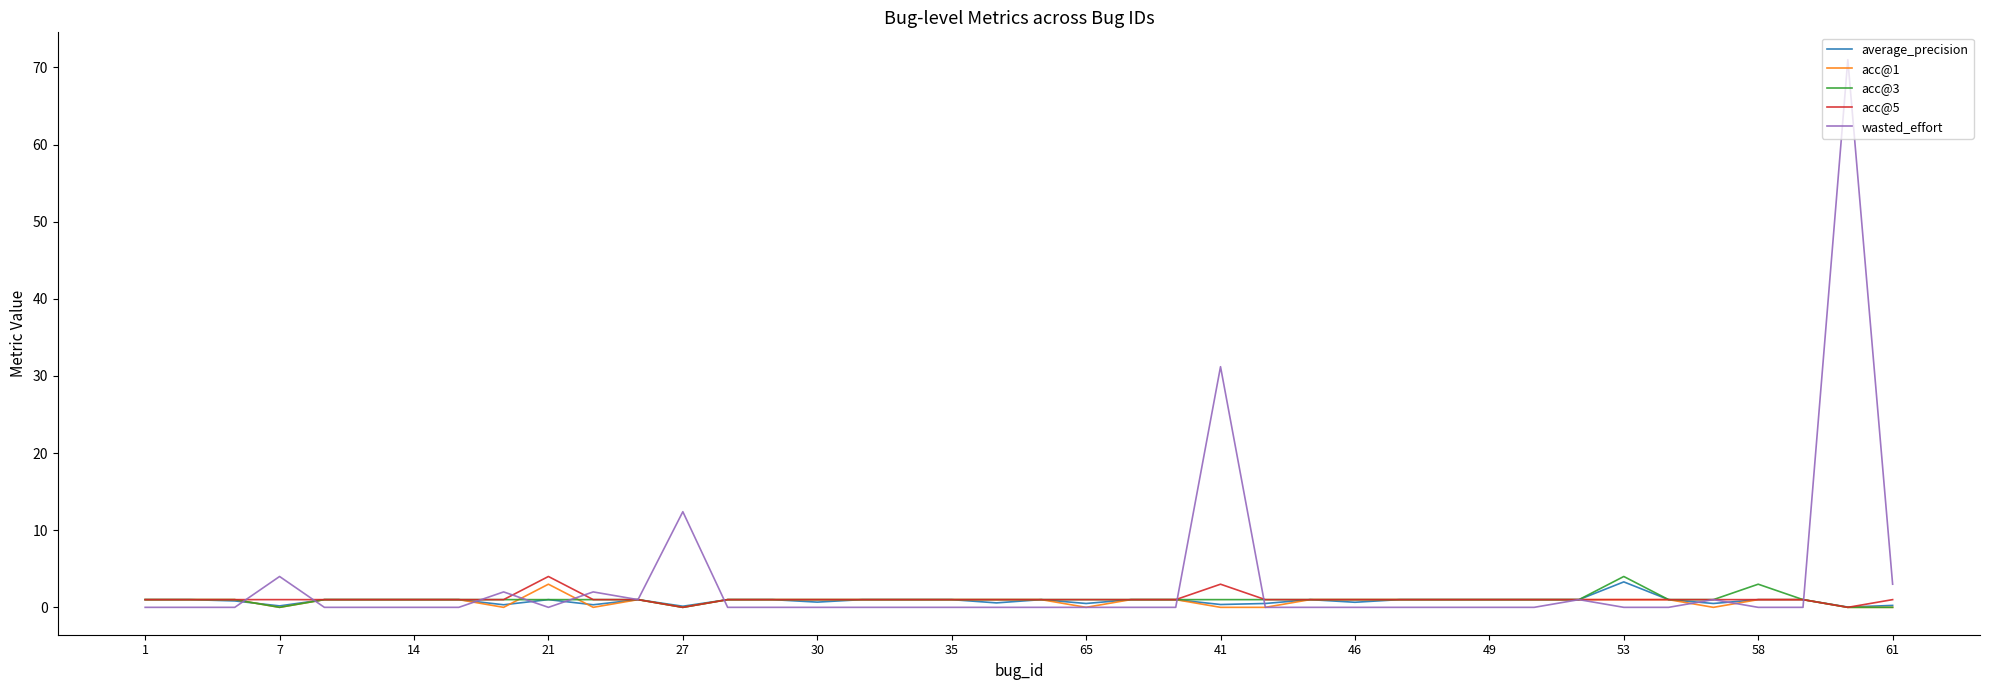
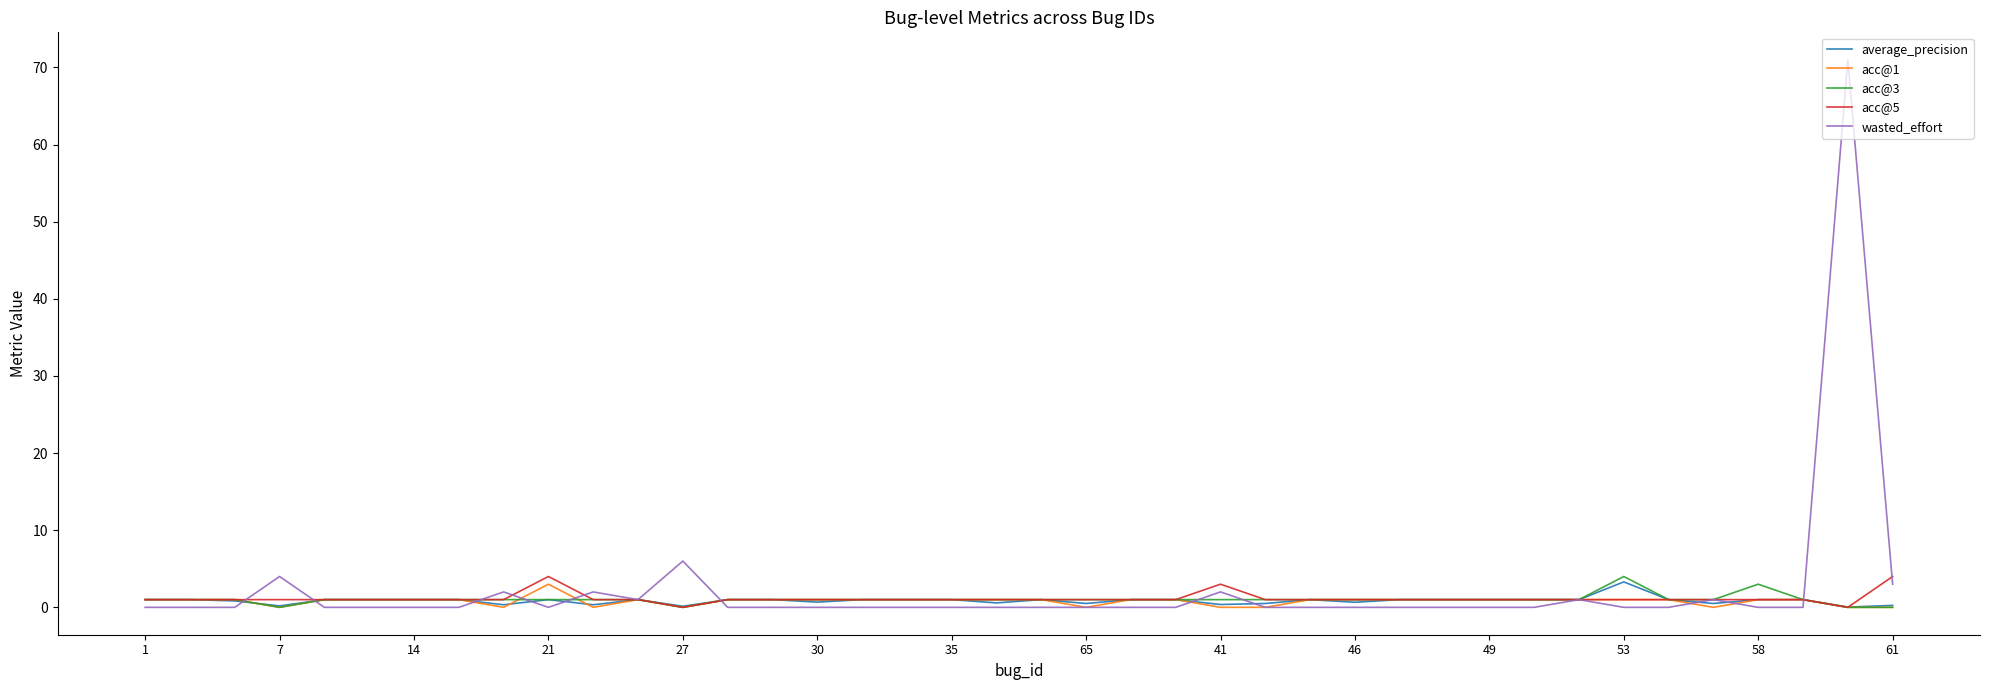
  {
    "average_precision": {
      "65": 1,
      "41": 0,
      "46": 1,
      "53": 3
    },
    "acc@1": {
      "21": 3,
      "41": 0
    },
    "acc@3": {
      "41": 1,
      "53": 4,
      "58": 3
    },
    "acc@5": {
      "21": 4,
      "41": 3,
-     "61": 1
+     "61": 4
    },
    "wasted_effort": {
      "21": 0,
-     "27": 12,
+     "27": 6,
      "30": 0,
-     "41": 31,
+     "41": 2,
      "46": 0,
      "49": 0,
      "53": 0,
      "58": 0,
      "61": 3
    }
  }
